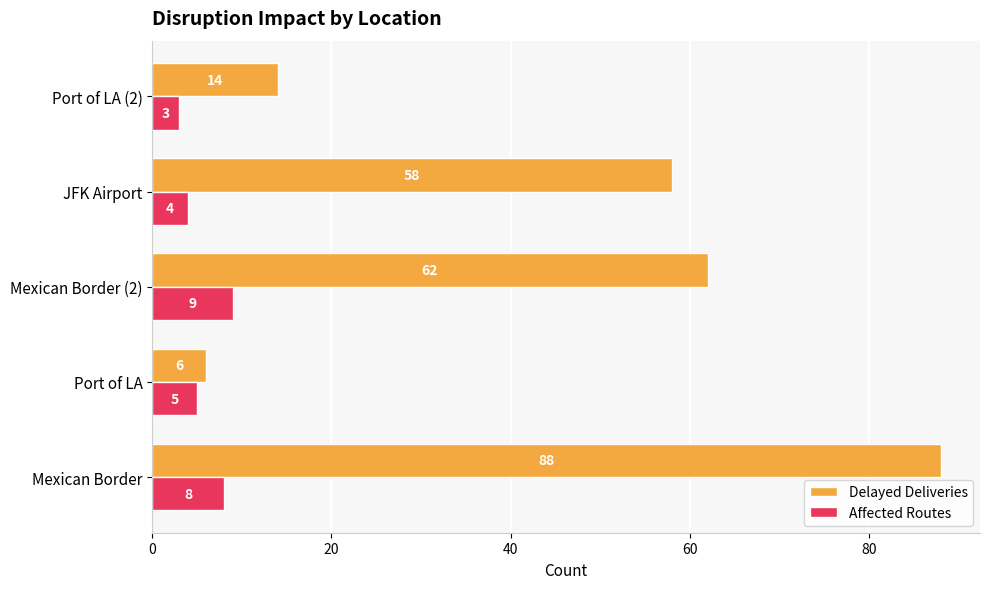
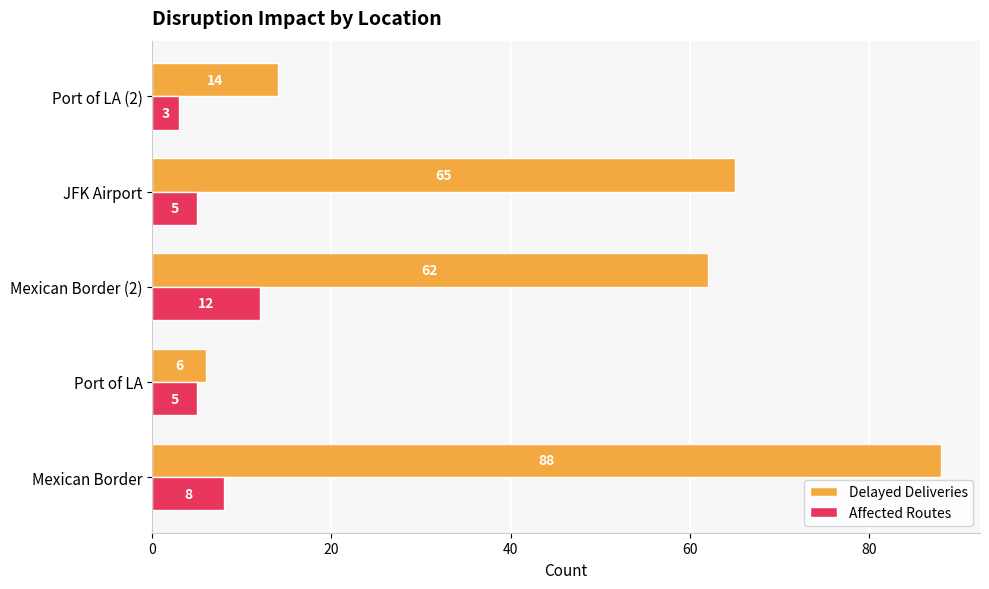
  {
    "Delayed Deliveries": {
      "Port of LA (2)": 14,
-     "JFK Airport": 58,
+     "JFK Airport": 65,
      "Mexican Border (2)": 62,
      "Port of LA": 6,
      "Mexican Border": 88
    },
    "Affected Routes": {
      "Port of LA (2)": 3,
-     "JFK Airport": 4,
-     "Mexican Border (2)": 9,
+     "JFK Airport": 5,
+     "Mexican Border (2)": 12,
      "Port of LA": 5,
      "Mexican Border": 8
    }
  }
